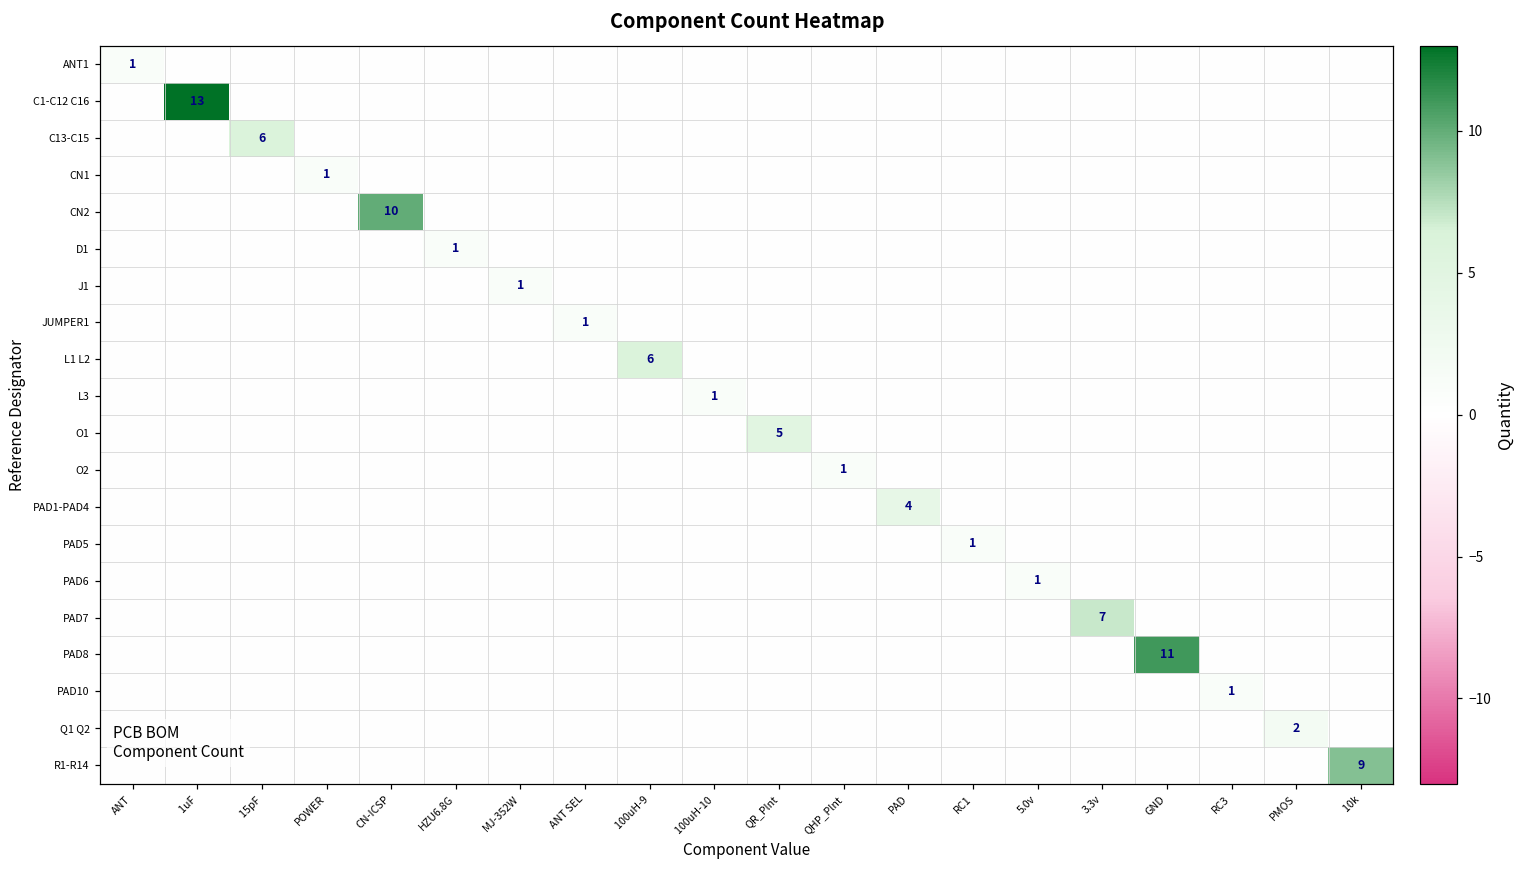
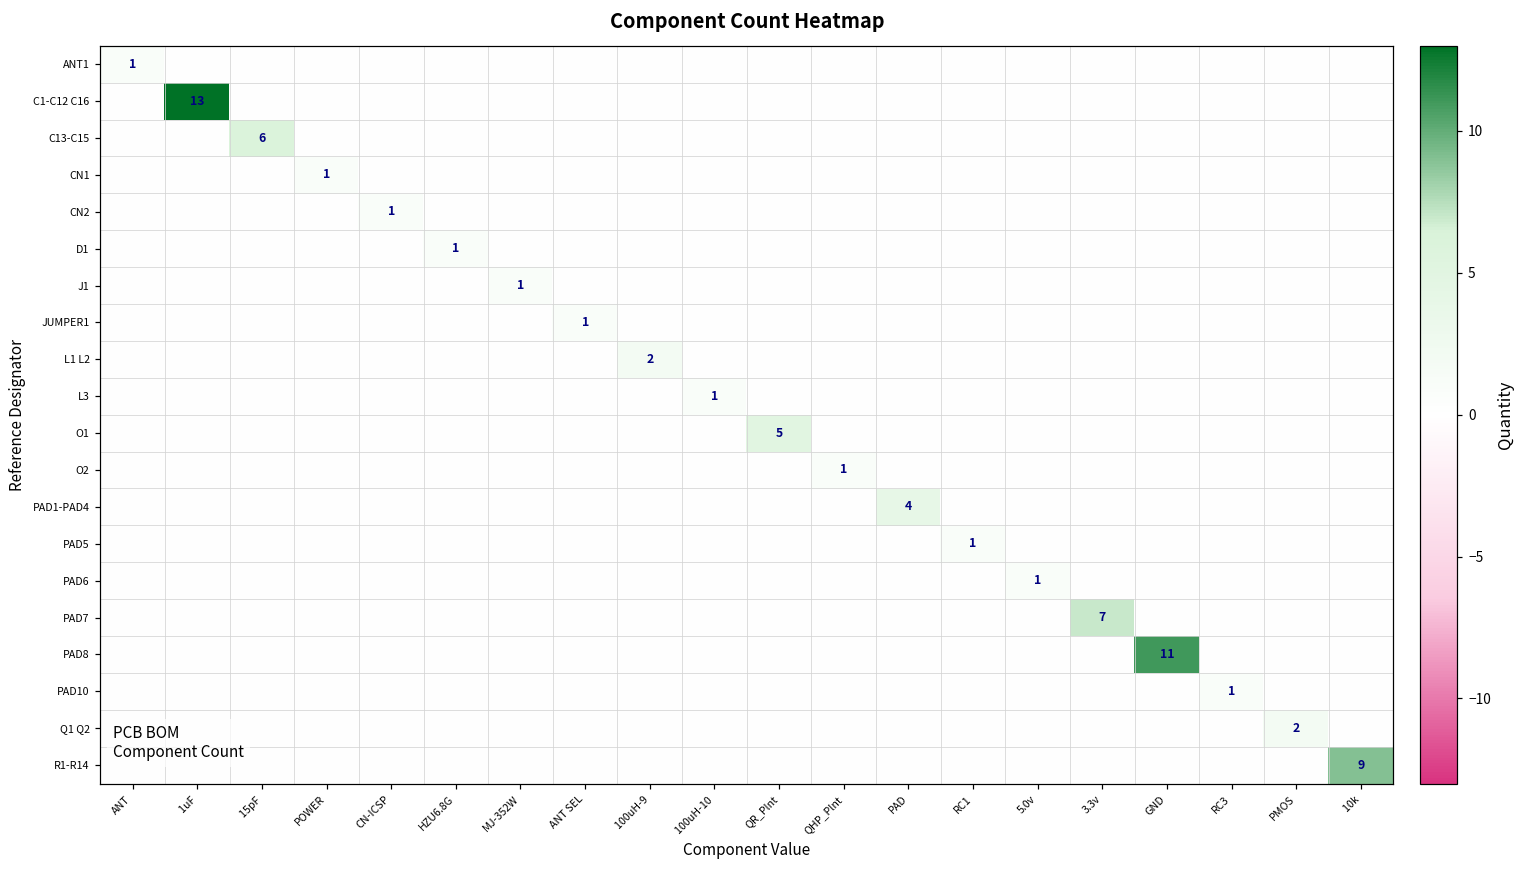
  {
    "ANT1": {
      "ANT": 1
    },
    "C1-C12 C16": {
      "1uF": 13
    },
    "C13-C15": {
      "15pF": 6
    },
    "CN1": {
      "POWER": 1
    },
    "CN2": {
-     "CN-ICSP": 10
+     "CN-ICSP": 1
    },
    "D1": {
      "HZU6.8G": 1
    },
    "J1": {
      "MJ-352W": 1
    },
    "JUMPER1": {
      "ANT SEL": 1
    },
    "L1 L2": {
-     "100uH-9": 6
+     "100uH-9": 2
    },
    "L3": {
      "100uH-10": 1
    },
    "O1": {
      "QR_Plnt": 5
    },
    "O2": {
      "QHP_Plnt": 1
    },
    "PAD1-PAD4": {
      "PAD": 4
    },
    "PAD5": {
      "RC1": 1
    },
    "PAD6": {
      "5.0v": 1
    },
    "PAD7": {
      "3.3v": 7
    },
    "PAD8": {
      "GND": 11
    },
    "PAD10": {
      "RC3": 1
    },
    "Q1 Q2": {
      "PMOS": 2
    },
    "R1-R14": {
      "10k": 9
    }
  }
